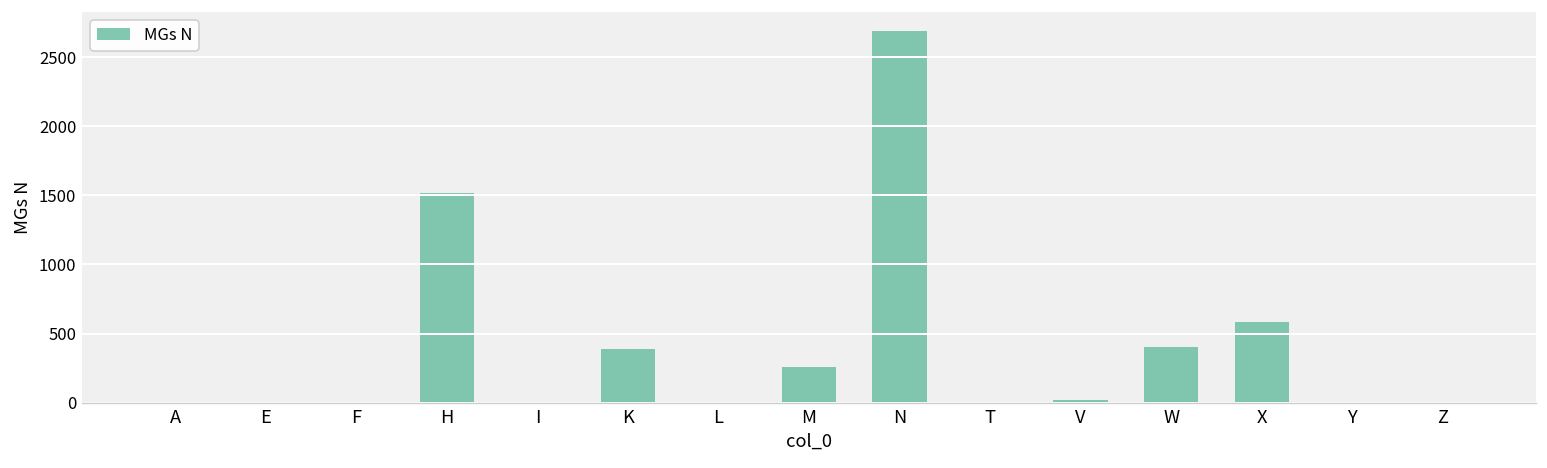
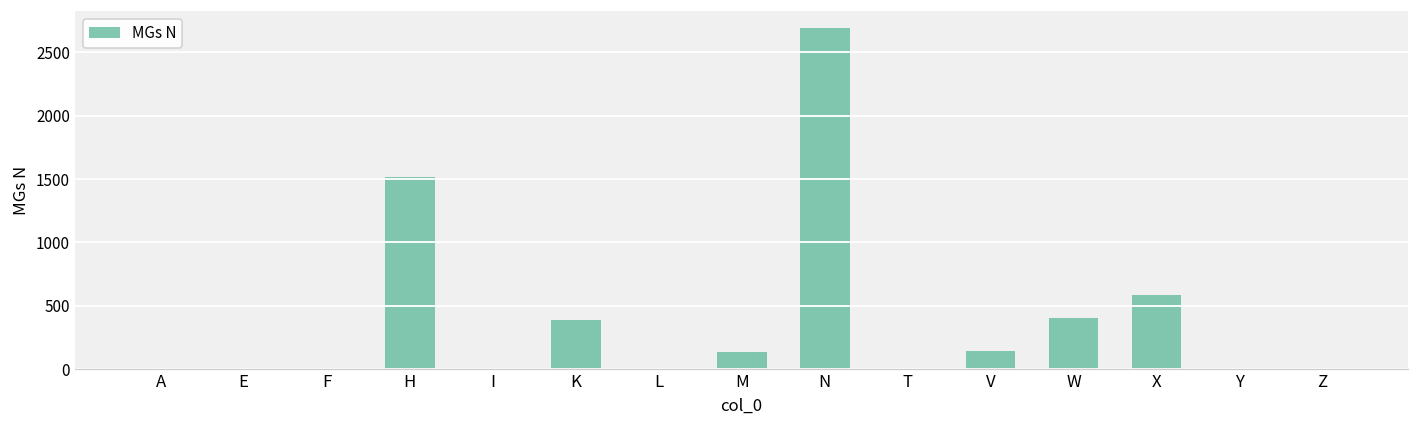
  {
    "A": 0,
    "E": 0,
    "F": 0,
    "H": 1520,
    "I": 0,
    "K": 390,
    "L": 0,
-   "M": 260,
+   "M": 140,
    "N": 2690,
    "T": 0,
-   "V": 20,
+   "V": 140,
    "W": 400,
    "X": 590,
    "Y": 0,
    "Z": 0
  }
